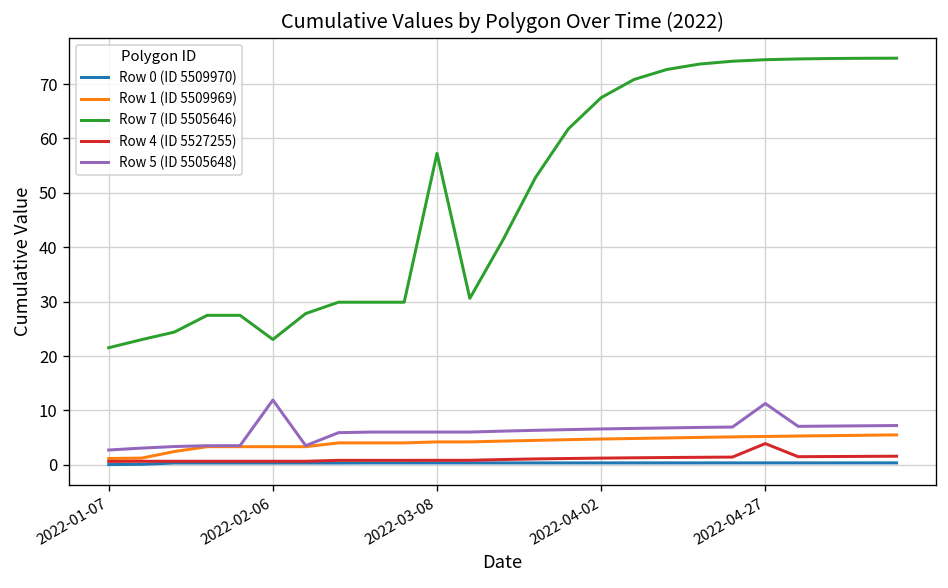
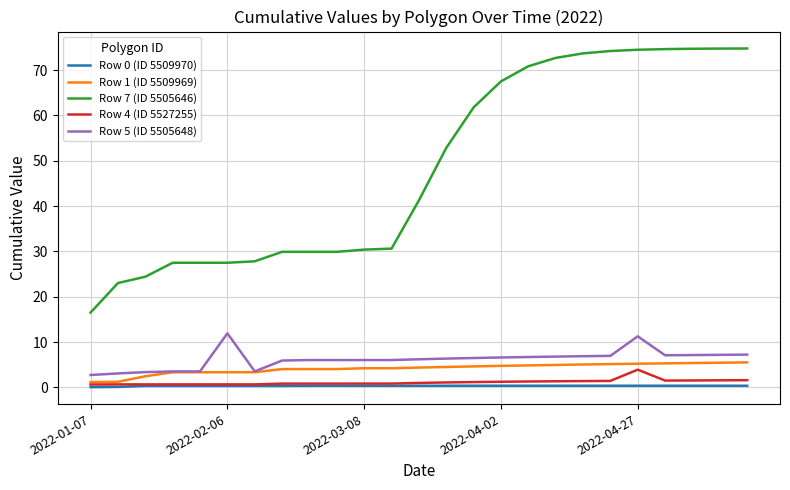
  {
    "Row 0 (ID 5509970)": {
      "2022-01-07": 0,
      "2022-04-02": 0,
      "2022-04-27": 0
    },
    "Row 1 (ID 5509969)": {
      "2022-02-06": 3,
      "2022-03-08": 4,
      "2022-04-02": 5,
      "2022-04-27": 5
    },
    "Row 7 (ID 5505646)": {
-     "2022-01-07": 22,
-     "2022-02-06": 23,
-     "2022-03-08": 57,
+     "2022-01-07": 17,
+     "2022-02-06": 27,
+     "2022-03-08": 30,
      "2022-04-02": 68,
      "2022-04-27": 74
    },
    "Row 4 (ID 5527255)": {
      "2022-04-02": 1,
      "2022-04-27": 4
    },
    "Row 5 (ID 5505648)": {
      "2022-01-07": 3,
      "2022-02-06": 12,
      "2022-03-08": 6,
      "2022-04-02": 7,
      "2022-04-27": 11
    }
  }
